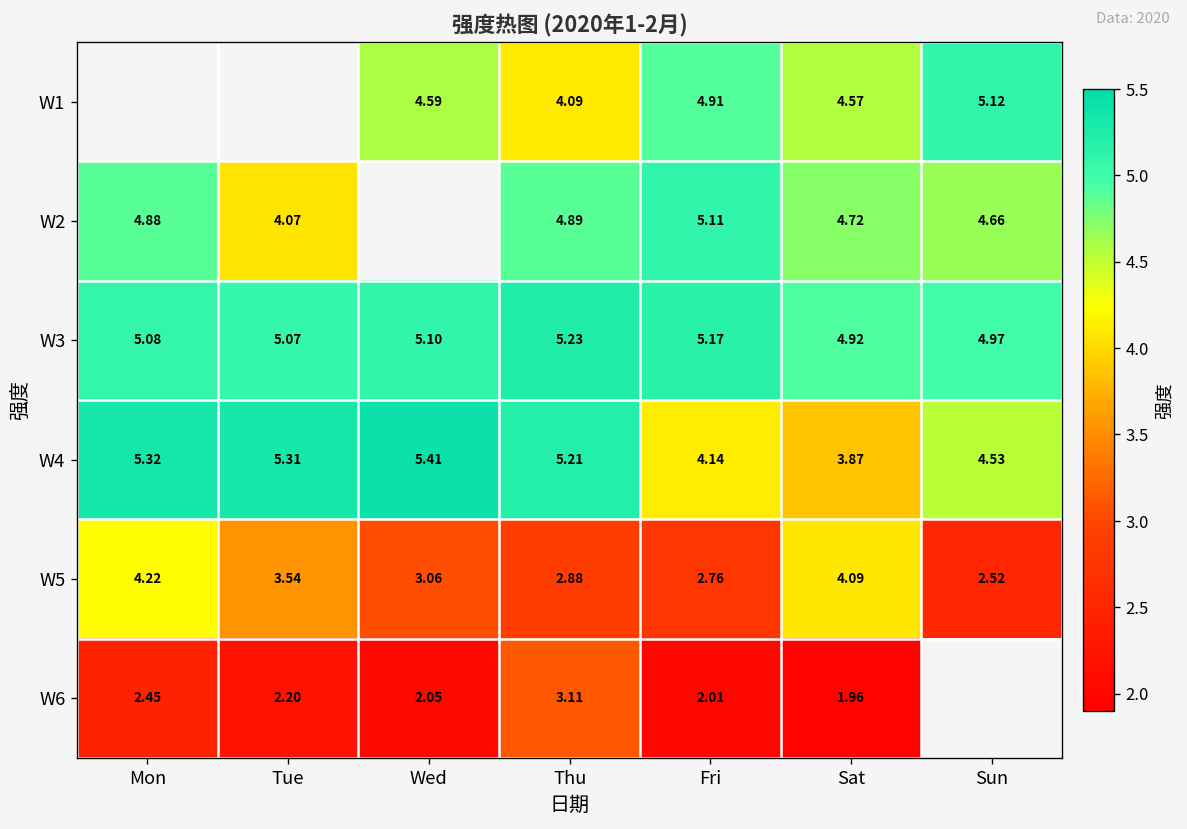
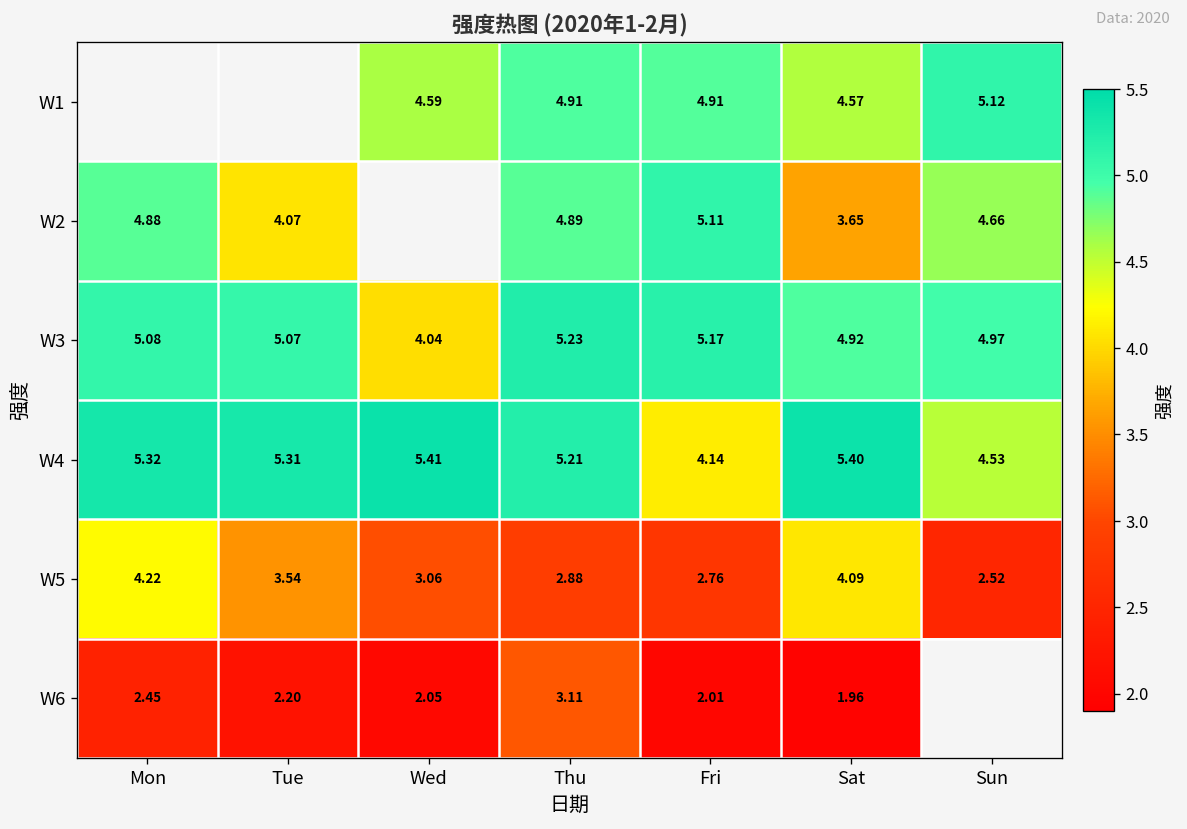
  {
    "W1": {
      "Wed": 4.59,
-     "Thu": 4.09,
+     "Thu": 4.91,
      "Fri": 4.91,
      "Sat": 4.57,
      "Sun": 5.12
    },
    "W2": {
      "Mon": 4.88,
      "Tue": 4.07,
      "Thu": 4.89,
      "Fri": 5.11,
-     "Sat": 4.72,
+     "Sat": 3.65,
      "Sun": 4.66
    },
    "W3": {
      "Mon": 5.08,
      "Tue": 5.07,
-     "Wed": 5.10,
+     "Wed": 4.04,
      "Thu": 5.23,
      "Fri": 5.17,
      "Sat": 4.92,
      "Sun": 4.97
    },
    "W4": {
      "Mon": 5.32,
      "Tue": 5.31,
      "Wed": 5.41,
      "Thu": 5.21,
      "Fri": 4.14,
-     "Sat": 3.87,
+     "Sat": 5.40,
      "Sun": 4.53
    },
    "W5": {
      "Mon": 4.22,
      "Tue": 3.54,
      "Wed": 3.06,
      "Thu": 2.88,
      "Fri": 2.76,
      "Sat": 4.09,
      "Sun": 2.52
    },
    "W6": {
      "Mon": 2.45,
      "Tue": 2.20,
      "Wed": 2.05,
      "Thu": 3.11,
      "Fri": 2.01,
      "Sat": 1.96
    }
  }
